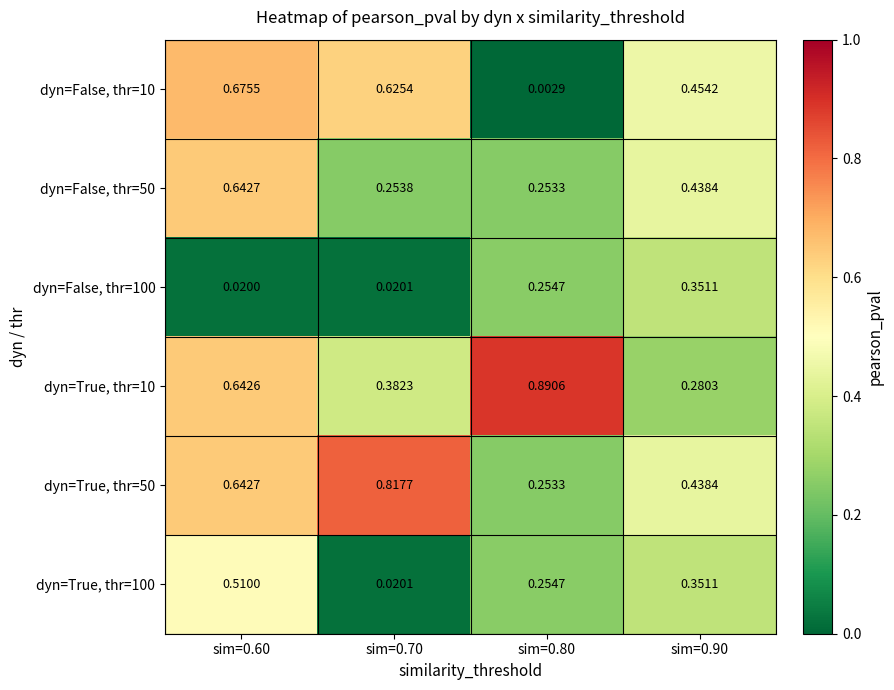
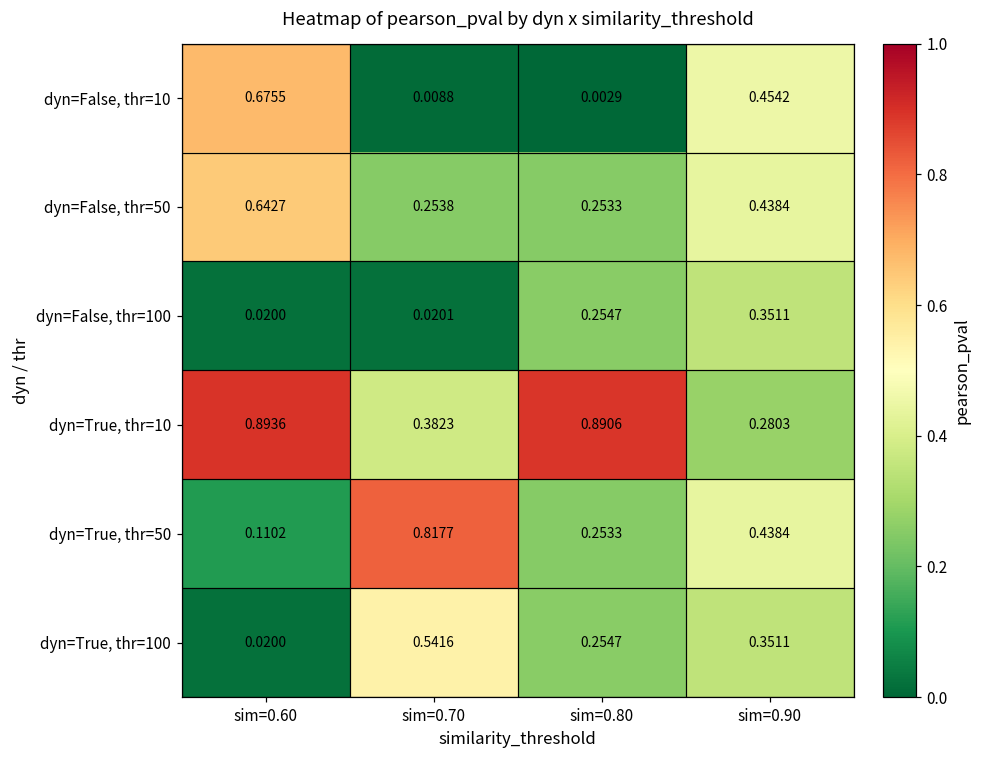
  {
    "dyn=False, thr=10": {
      "sim=0.60": 0.6755,
-     "sim=0.70": 0.6254,
+     "sim=0.70": 0.0088,
      "sim=0.80": 0.0029,
      "sim=0.90": 0.4542
    },
    "dyn=False, thr=50": {
      "sim=0.60": 0.6427,
      "sim=0.70": 0.2538,
      "sim=0.80": 0.2533,
      "sim=0.90": 0.4384
    },
    "dyn=False, thr=100": {
      "sim=0.60": 0.0200,
      "sim=0.70": 0.0201,
      "sim=0.80": 0.2547,
      "sim=0.90": 0.3511
    },
    "dyn=True, thr=10": {
-     "sim=0.60": 0.6426,
+     "sim=0.60": 0.8936,
      "sim=0.70": 0.3823,
      "sim=0.80": 0.8906,
      "sim=0.90": 0.2803
    },
    "dyn=True, thr=50": {
-     "sim=0.60": 0.6427,
+     "sim=0.60": 0.1102,
      "sim=0.70": 0.8177,
      "sim=0.80": 0.2533,
      "sim=0.90": 0.4384
    },
    "dyn=True, thr=100": {
-     "sim=0.60": 0.5100,
-     "sim=0.70": 0.0201,
+     "sim=0.60": 0.0200,
+     "sim=0.70": 0.5416,
      "sim=0.80": 0.2547,
      "sim=0.90": 0.3511
    }
  }
